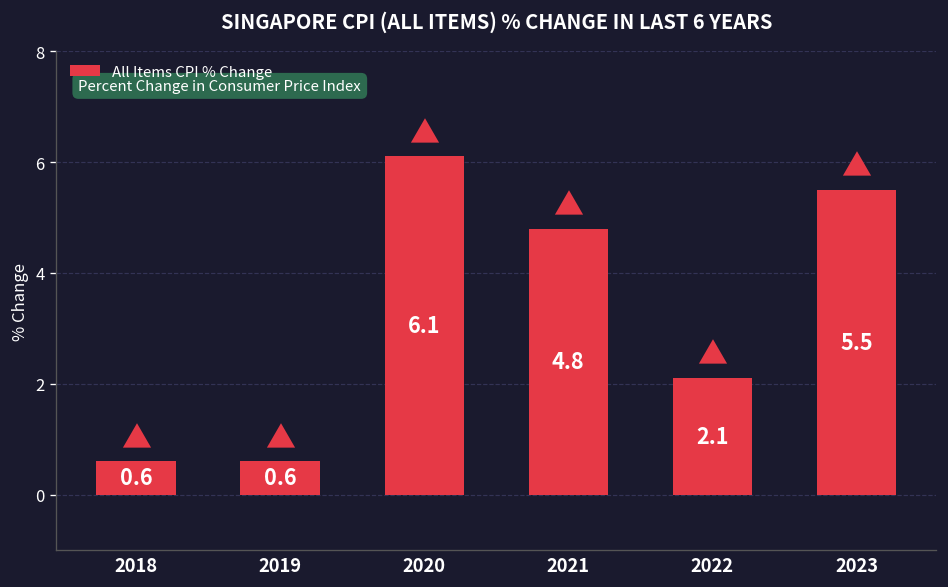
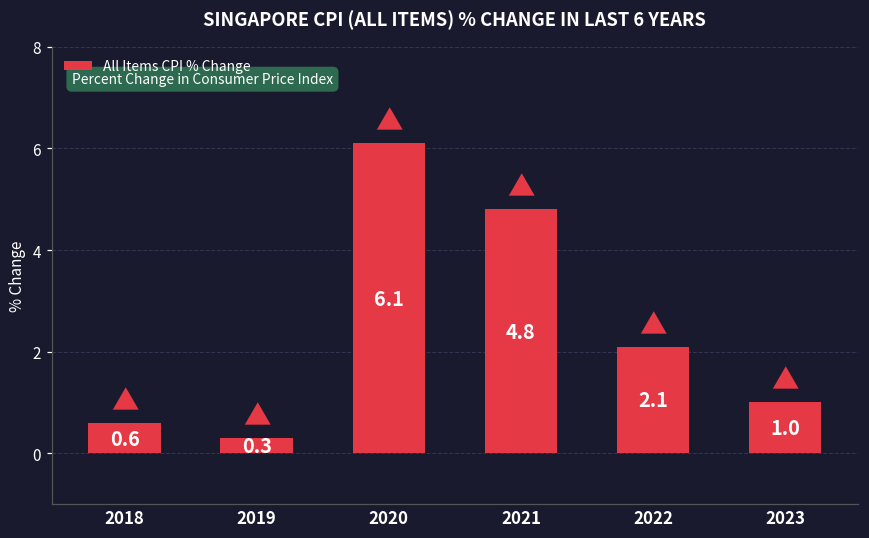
  {
    "2018": 0.6,
-   "2019": 0.6,
+   "2019": 0.3,
    "2020": 6.1,
    "2021": 4.8,
    "2022": 2.1,
-   "2023": 5.5
+   "2023": 1.0
  }
